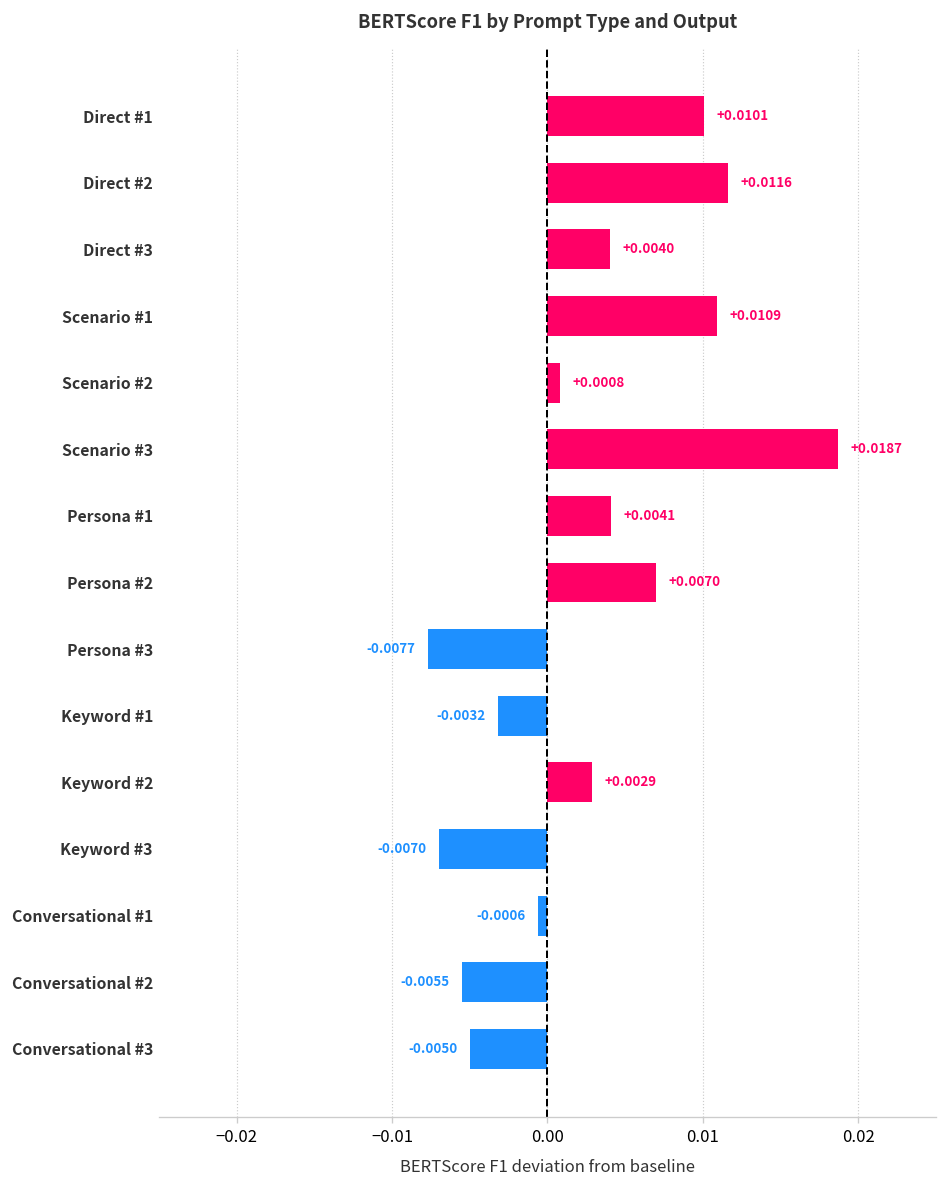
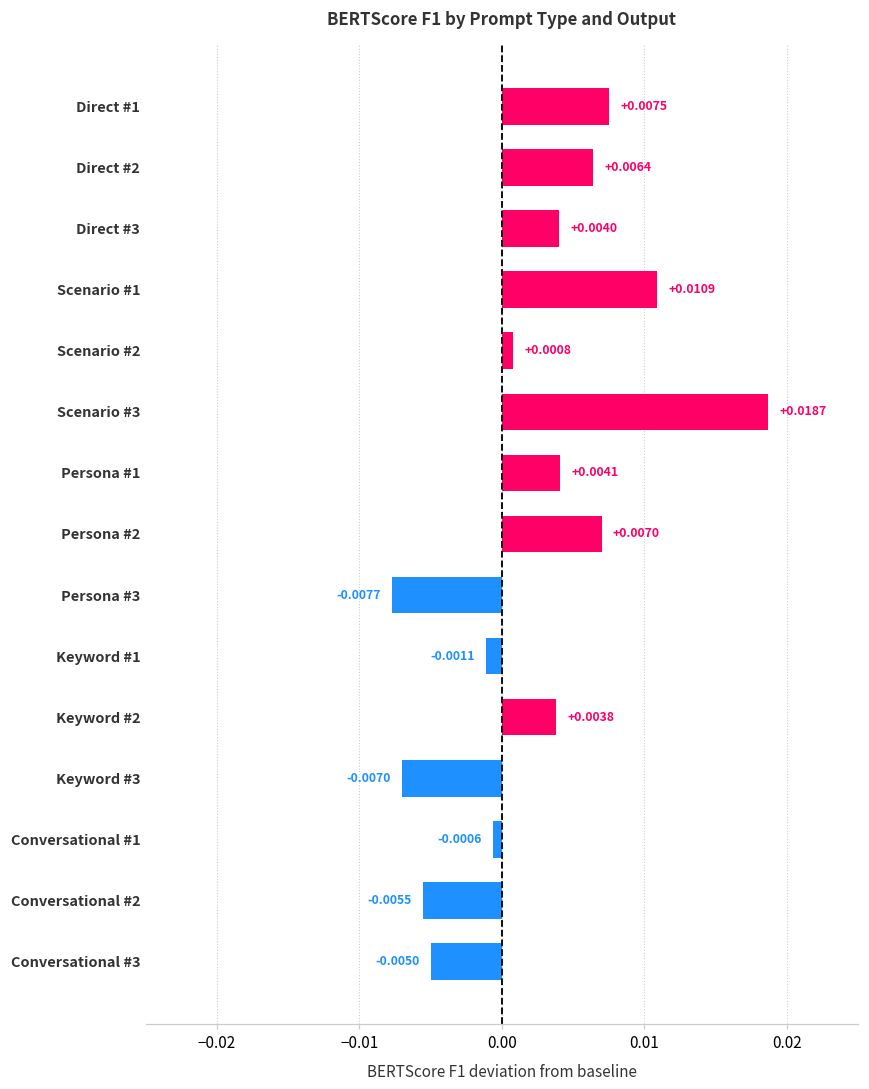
  {
-   "Direct #1": "+0.0101",
-   "Direct #2": "+0.0116",
+   "Direct #1": "+0.0075",
+   "Direct #2": "+0.0064",
    "Direct #3": "+0.0040",
    "Scenario #1": "+0.0109",
    "Scenario #2": "+0.0008",
    "Scenario #3": "+0.0187",
    "Persona #1": "+0.0041",
    "Persona #2": "+0.0070",
    "Persona #3": "-0.0077",
-   "Keyword #1": "-0.0032",
-   "Keyword #2": "+0.0029",
+   "Keyword #1": "-0.0011",
+   "Keyword #2": "+0.0038",
    "Keyword #3": "-0.0070",
    "Conversational #1": "-0.0006",
    "Conversational #2": "-0.0055",
    "Conversational #3": "-0.0050"
  }
